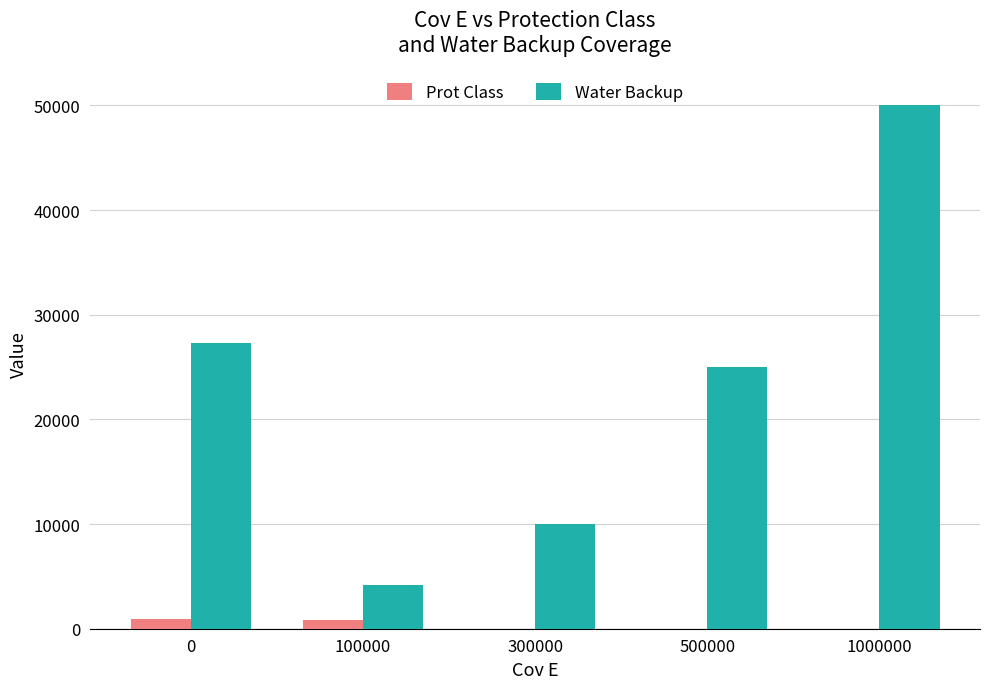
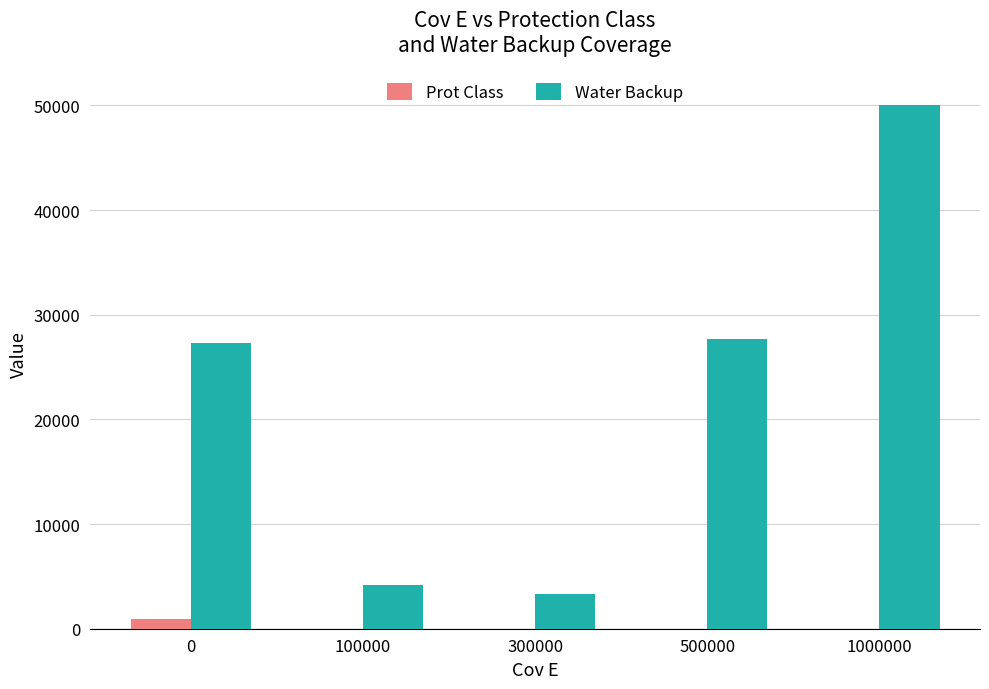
  {
    "Prot Class": {
      "0": 900,
-     "100000": 800
+     "100000": 0
    },
    "Water Backup": {
      "0": 27300,
      "100000": 4100,
-     "300000": 10000,
-     "500000": 25000,
+     "300000": 3400,
+     "500000": 27700,
      "1000000": 50000
    }
  }
